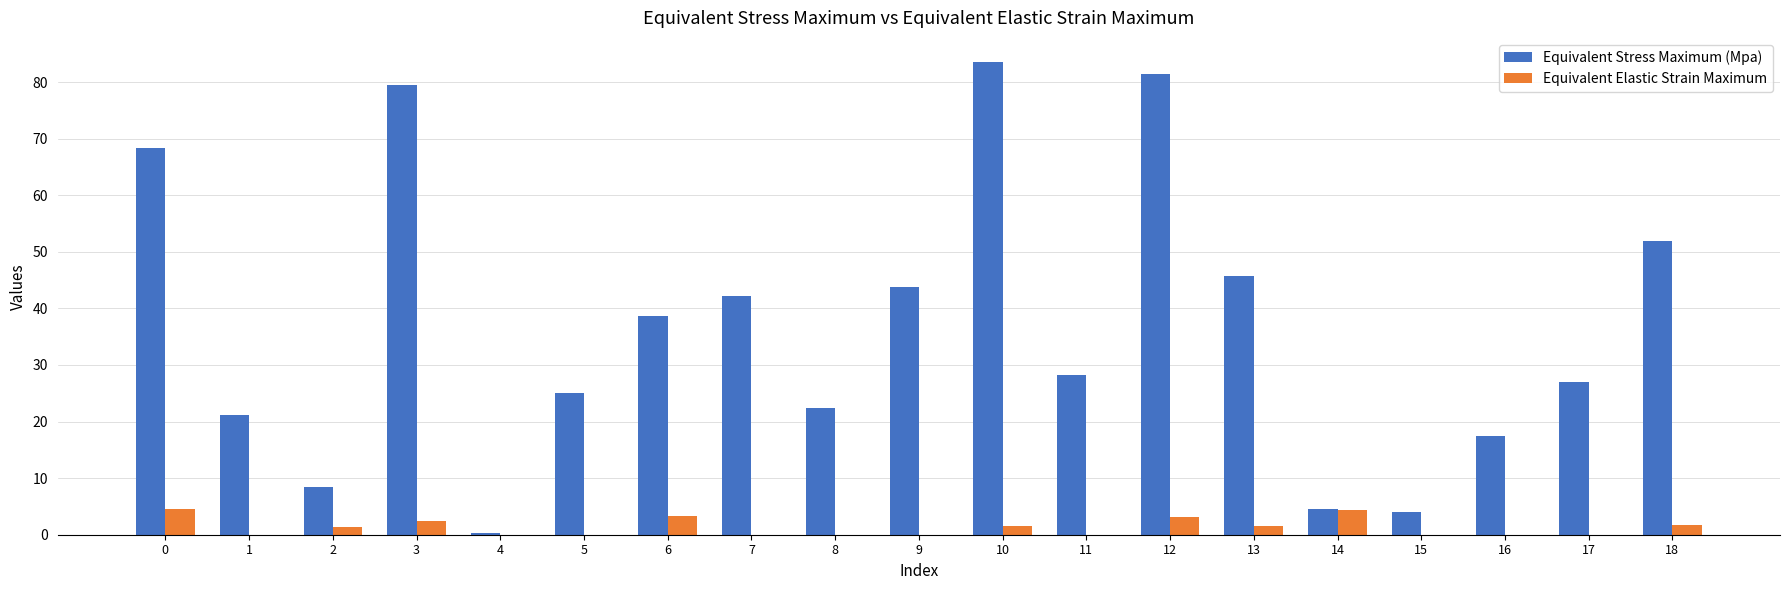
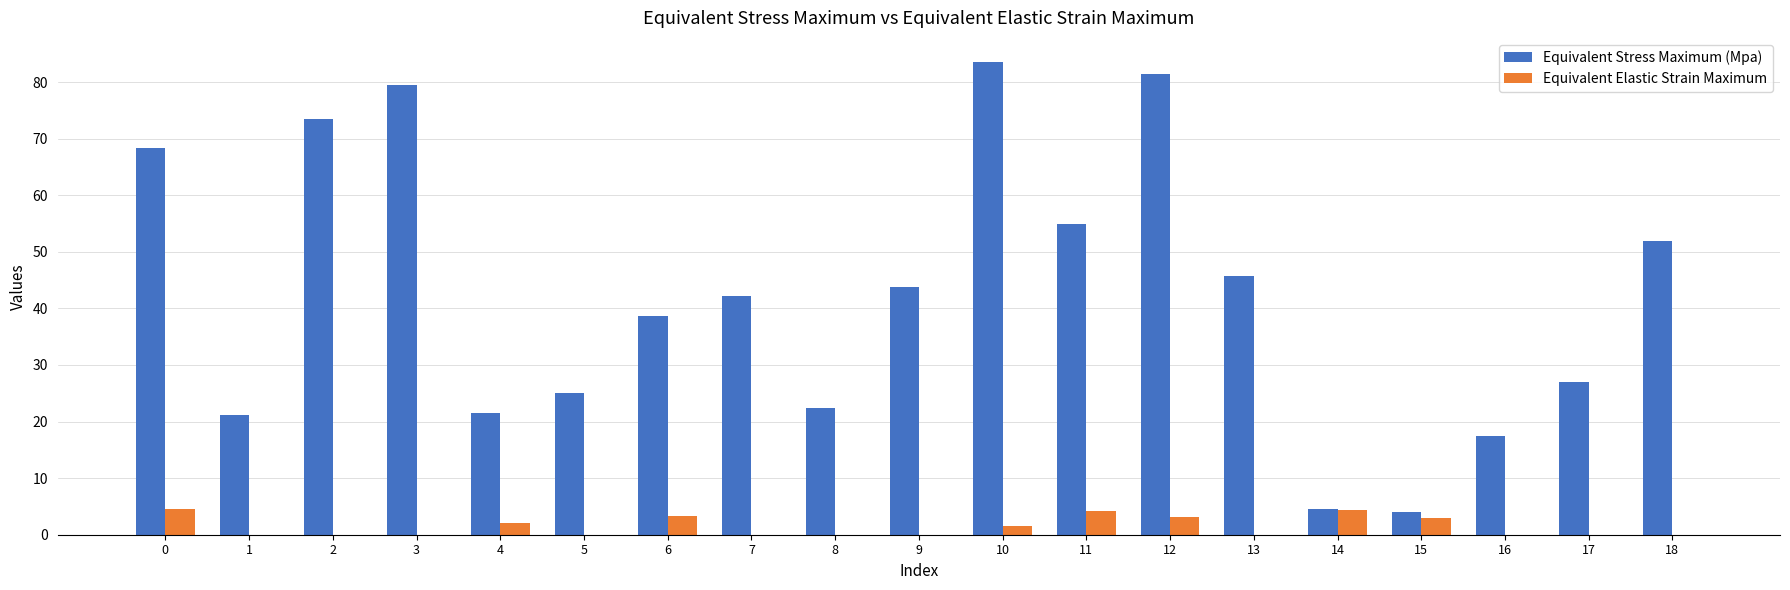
  {
    "Equivalent Stress Maximum (Mpa)": {
      "0": 68,
      "1": 21,
-     "2": 8,
+     "2": 73,
      "3": 79,
-     "4": 0,
+     "4": 22,
      "5": 25,
      "6": 39,
      "7": 42,
      "8": 22,
      "9": 44,
      "10": 84,
-     "11": 28,
+     "11": 55,
      "12": 81,
      "13": 46,
      "14": 4,
      "15": 4,
      "16": 17,
      "17": 27,
      "18": 52
    },
    "Equivalent Elastic Strain Maximum": {
      "0": 5,
-     "2": 1,
-     "3": 3,
-     "4": 0,
+     "2": 0,
+     "3": 0,
+     "4": 2,
      "6": 3,
      "10": 2,
-     "11": 0,
+     "11": 4,
      "12": 3,
-     "13": 2,
+     "13": 0,
      "14": 4,
-     "15": 0,
-     "18": 2
+     "15": 3,
+     "18": 0
    }
  }
